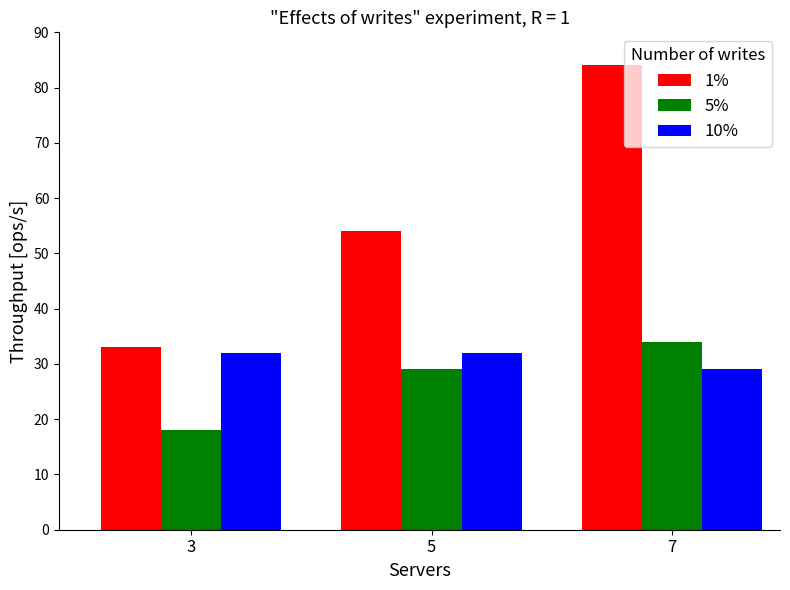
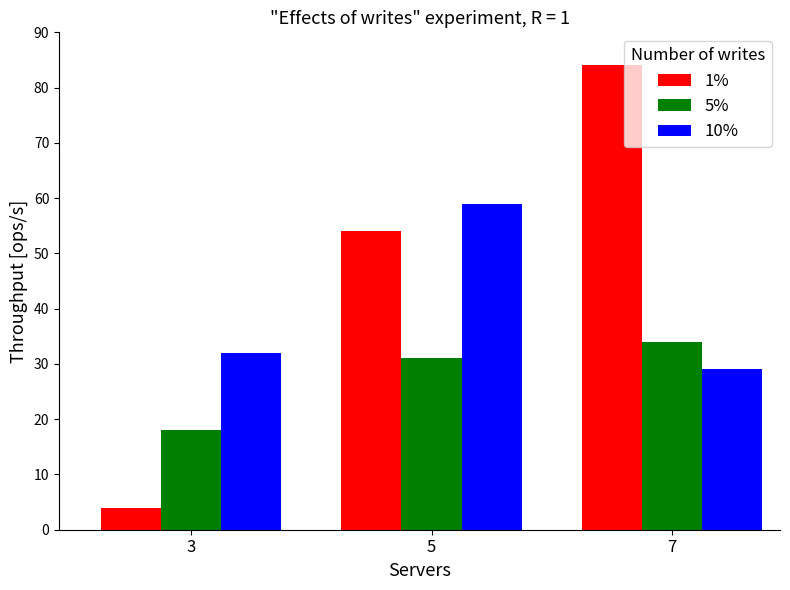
  {
    "1%": {
-     "3": 33,
+     "3": 4,
      "5": 54,
      "7": 84
    },
    "5%": {
      "3": 18,
-     "5": 29,
+     "5": 31,
      "7": 34
    },
    "10%": {
      "3": 32,
-     "5": 32,
+     "5": 59,
      "7": 29
    }
  }
